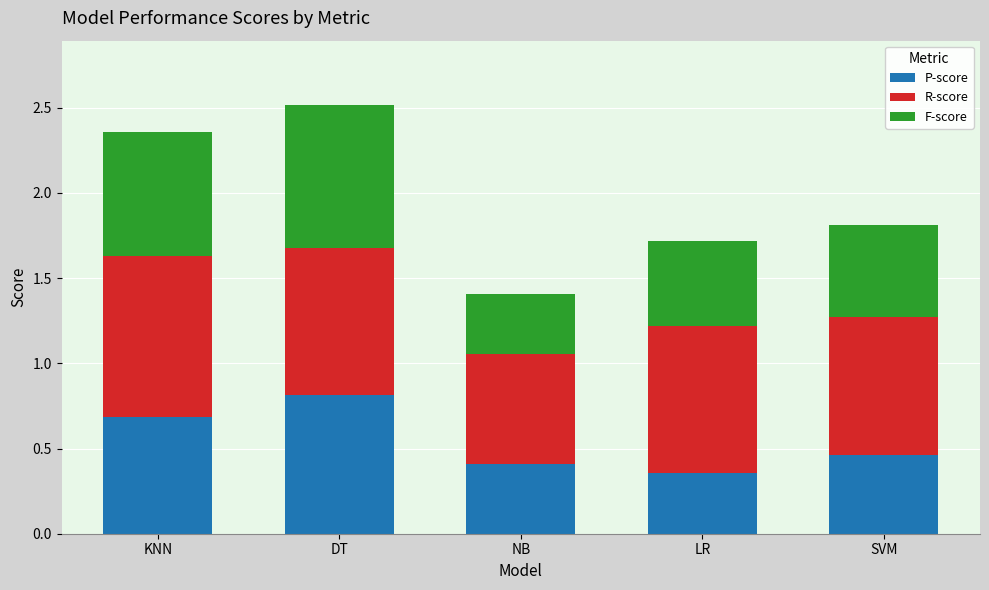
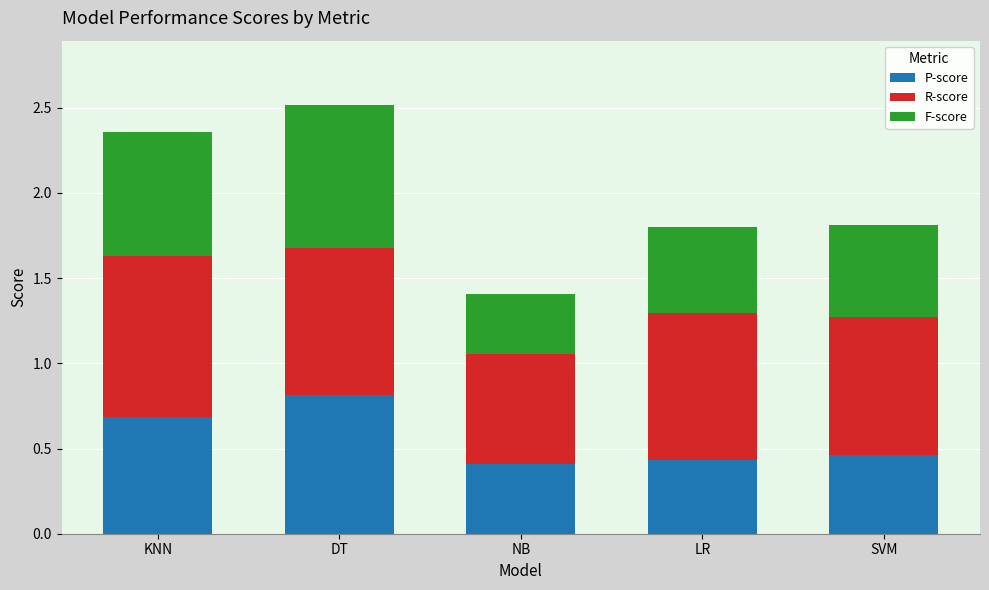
  {
    "P-score": {
      "KNN": 0.69,
      "DT": 0.81,
      "NB": 0.41,
-     "LR": 0.35,
+     "LR": 0.43,
      "SVM": 0.46
    },
    "R-score": {
      "KNN": 0.94,
      "DT": 0.86,
      "NB": 0.65,
      "LR": 0.86,
      "SVM": 0.81
    },
    "F-score": {
      "KNN": 0.73,
      "DT": 0.84,
      "NB": 0.35,
      "LR": 0.50,
      "SVM": 0.54
    }
  }
